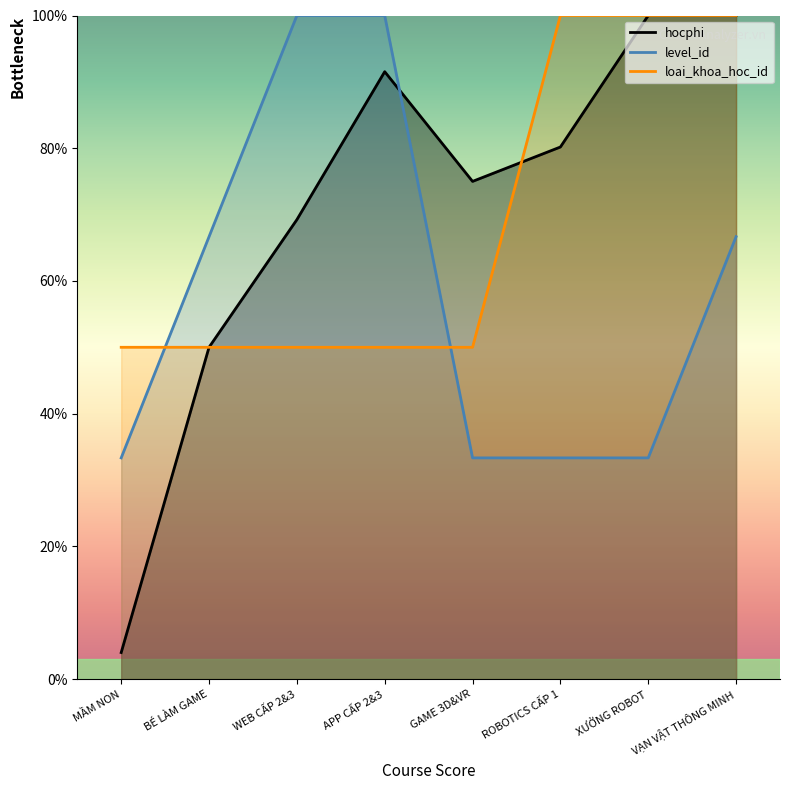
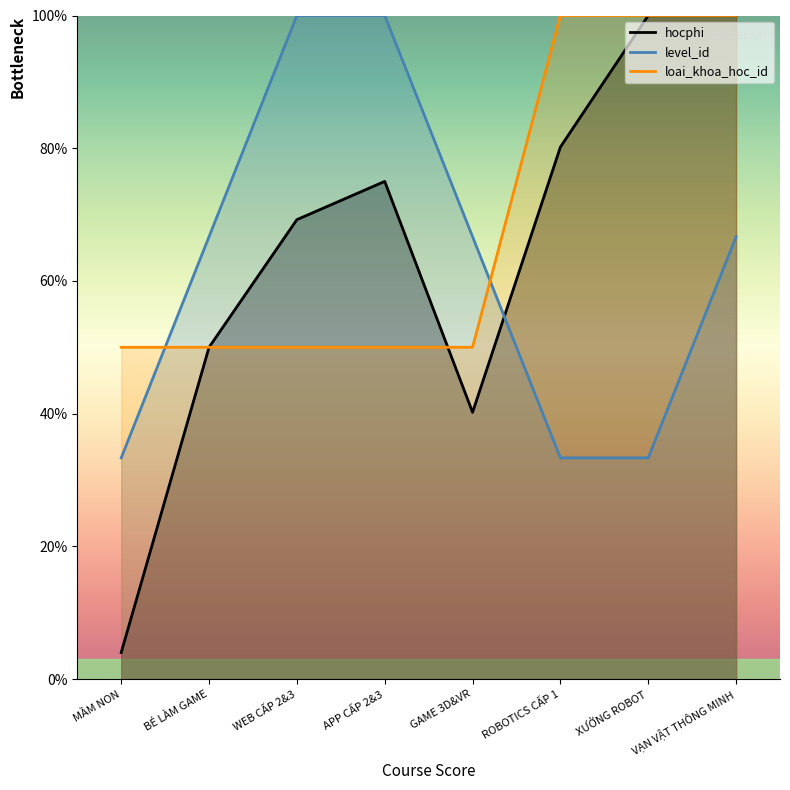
  {
    "hocphi": {
      "MẦM NON": "4%",
      "WEB CẤP 2&3": "69%",
-     "APP CẤP 2&3": "92%",
-     "GAME 3D&VR": "75%",
+     "APP CẤP 2&3": "75%",
+     "GAME 3D&VR": "40%",
      "ROBOTICS CẤP 1": "80%"
    },
    "level_id": {
      "MẦM NON": "33%",
      "BÉ LÀM GAME": "67%",
      "WEB CẤP 2&3": "100%",
      "APP CẤP 2&3": "100%",
-     "GAME 3D&VR": "33%",
+     "GAME 3D&VR": "67%",
      "ROBOTICS CẤP 1": "33%",
      "XƯỞNG ROBOT": "33%",
      "VẠN VẬT THÔNG MINH": "67%"
    },
    "loai_khoa_hoc_id": {
      "MẦM NON": "50%",
      "WEB CẤP 2&3": "50%",
      "APP CẤP 2&3": "50%",
      "GAME 3D&VR": "50%",
      "ROBOTICS CẤP 1": "100%"
    }
  }
